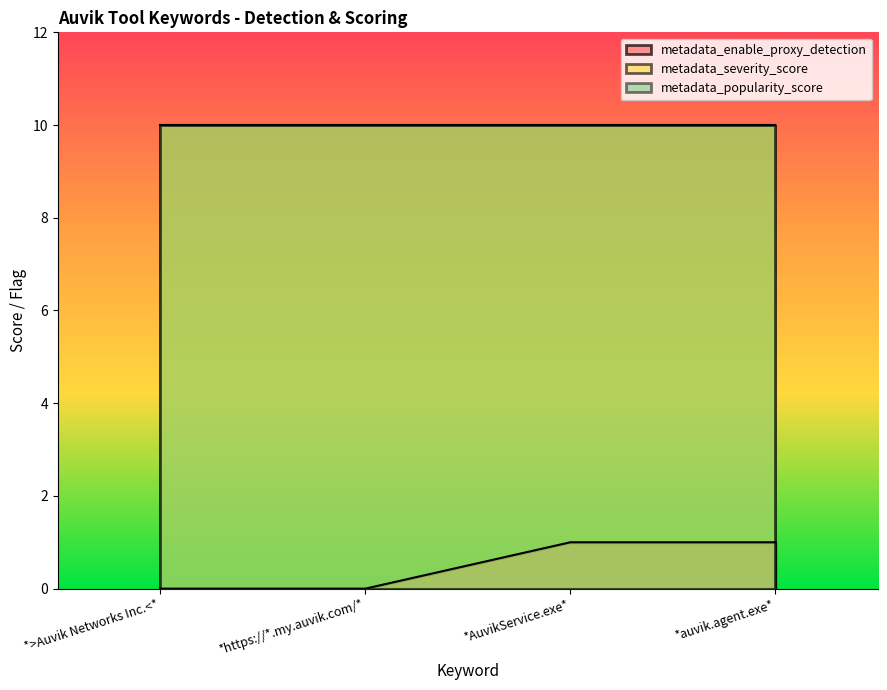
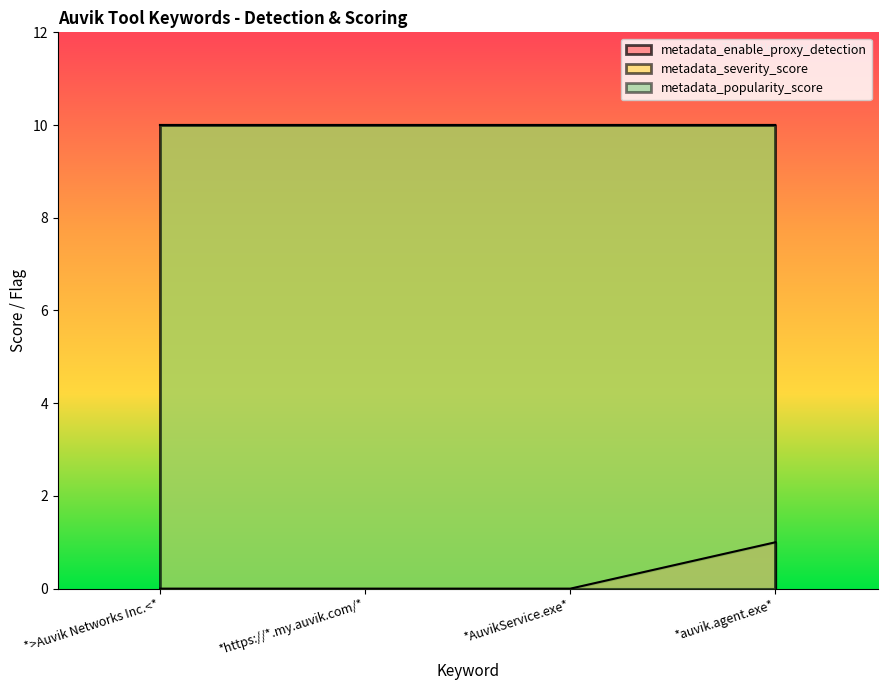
  {
    "metadata_enable_proxy_detection": {
      "*>Auvik Networks Inc.<*": 0,
      "*https://*.my.auvik.com/*": 0,
-     "*AuvikService.exe*": 1,
+     "*AuvikService.exe*": 0,
      "*auvik.agent.exe*": 1
    },
    "metadata_popularity_score": {
      "*>Auvik Networks Inc.<*": 10,
      "*https://*.my.auvik.com/*": 10,
      "*AuvikService.exe*": 10,
      "*auvik.agent.exe*": 10
    }
  }
